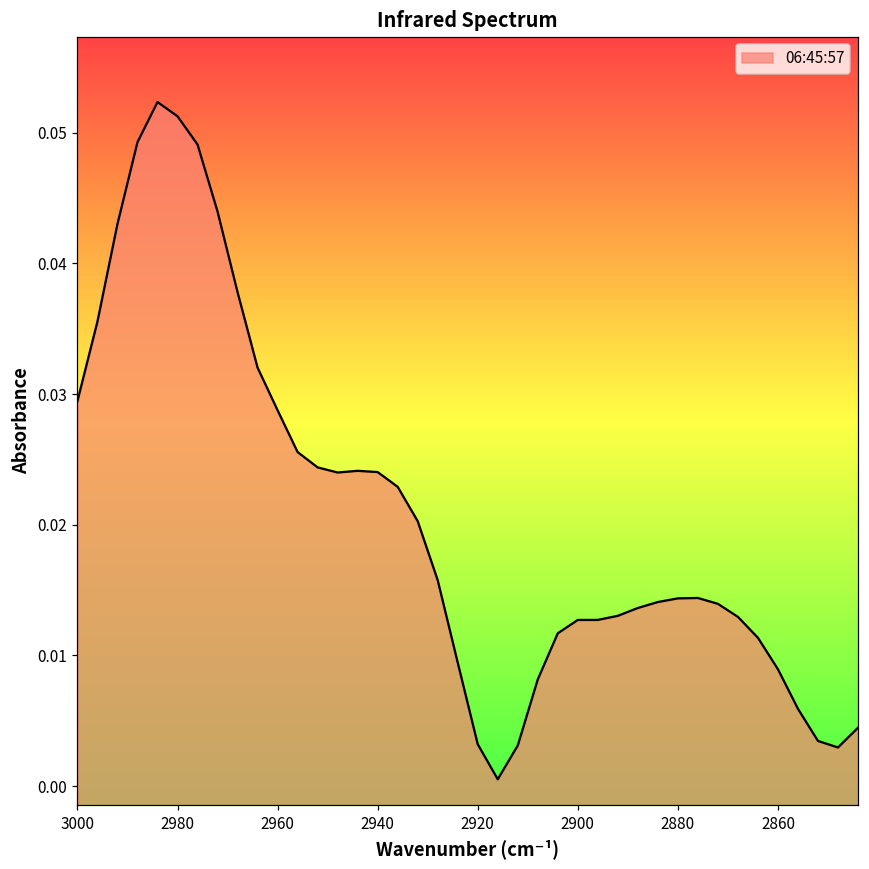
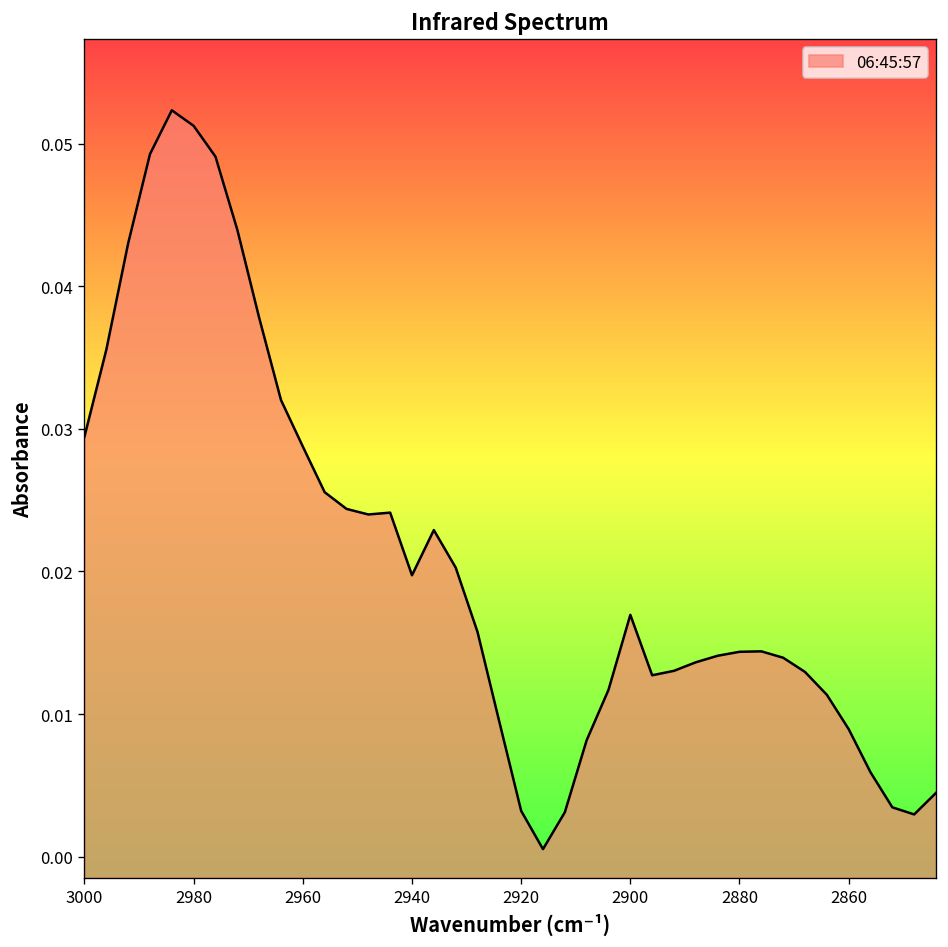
  {
    "3000": 0.0295,
    "2980": 0.0513,
    "2960": 0.0288,
-   "2940": 0.0240,
+   "2940": 0.0197,
    "2920": 0.0032,
-   "2900": 0.0127,
+   "2900": 0.0170,
    "2880": 0.0144,
    "2860": 0.0089
  }
